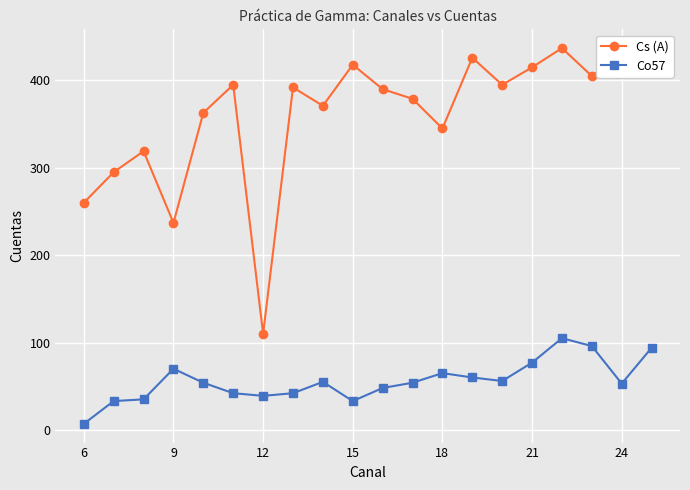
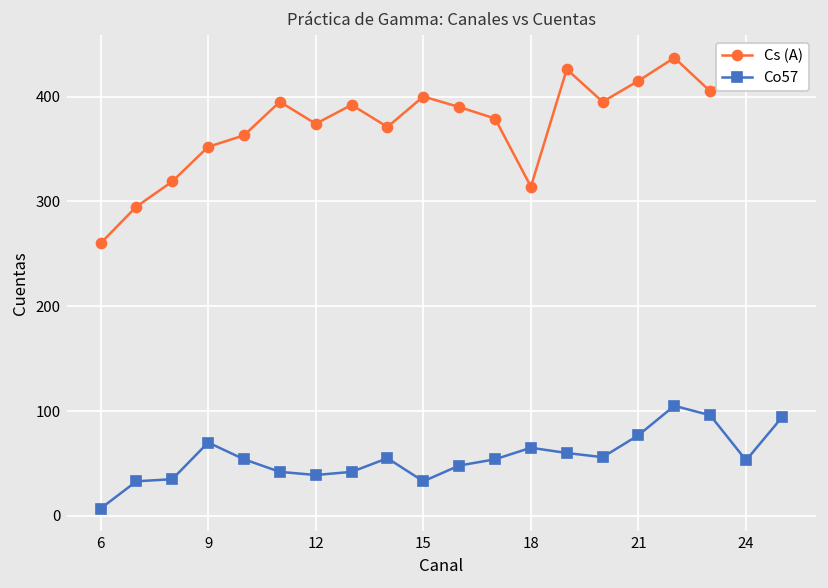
  {
    "Cs (A)": {
      "6": 260,
-     "9": 240,
-     "12": 110,
-     "15": 420,
-     "18": 350,
+     "9": 350,
+     "12": 370,
+     "15": 400,
+     "18": 310,
      "21": 420
    },
    "Co57": {
      "6": 10,
      "9": 70,
      "12": 40,
      "15": 30,
      "18": 70,
      "21": 80,
      "24": 50
    }
  }
